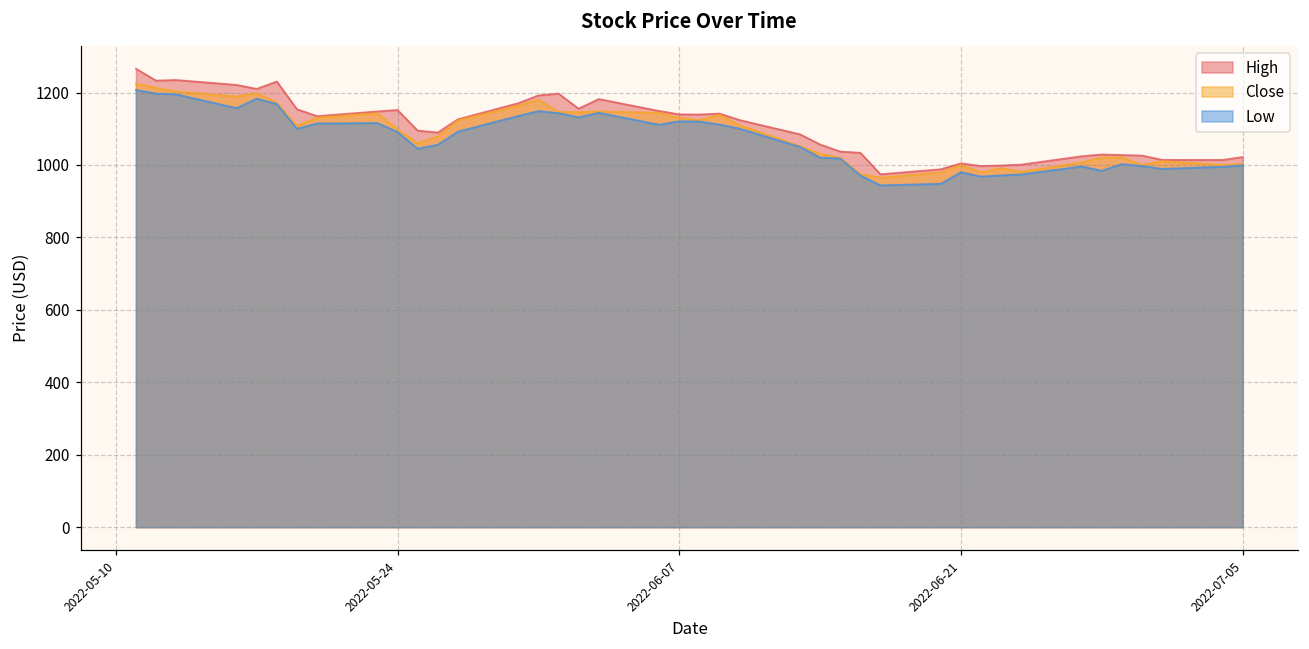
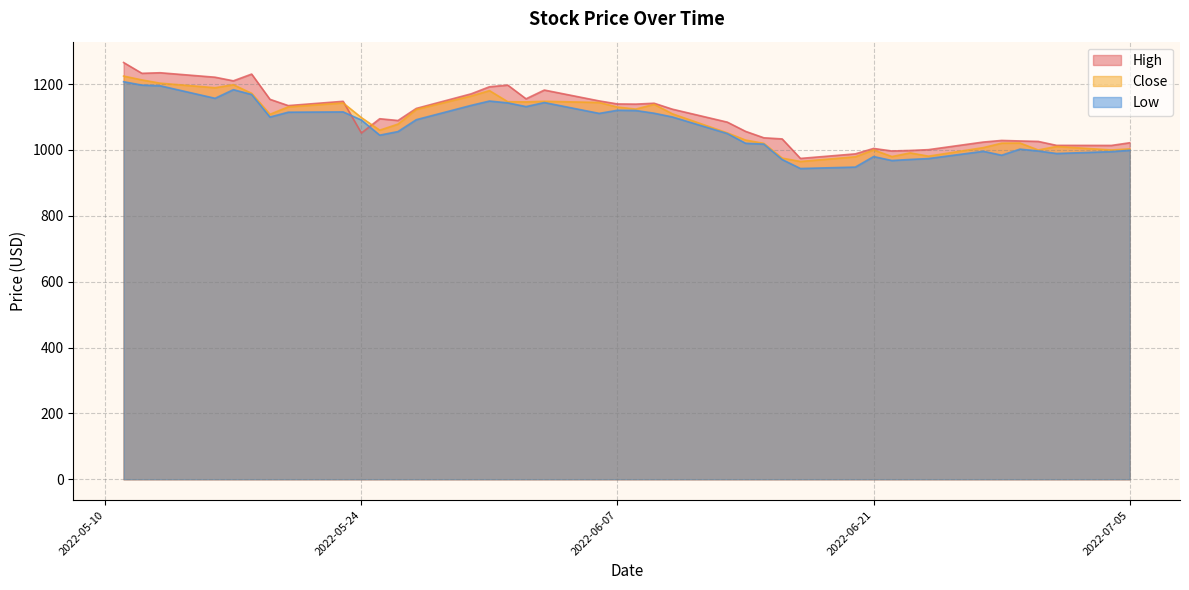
  {
    "High": {
-     "2022-05-24": 1150,
+     "2022-05-24": 1050,
      "2022-06-07": 1140,
      "2022-07-05": 1020
    },
    "Close": {
      "2022-06-07": 1130
    },
    "Low": {
      "2022-06-07": 1120,
      "2022-06-21": 980
    }
  }
